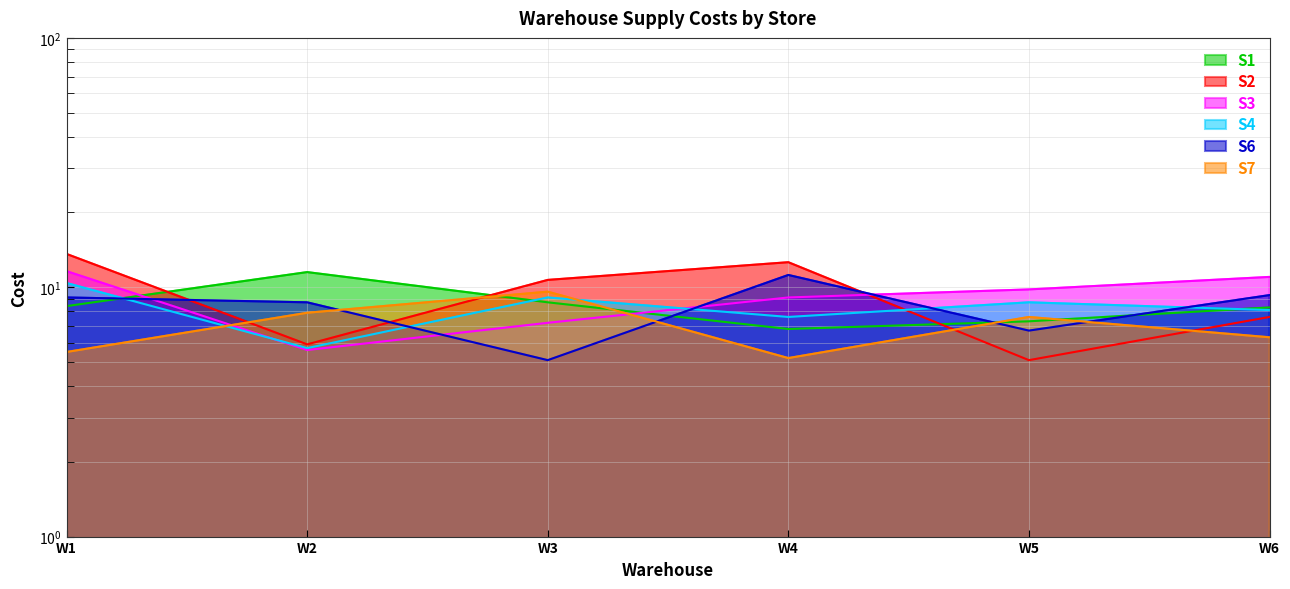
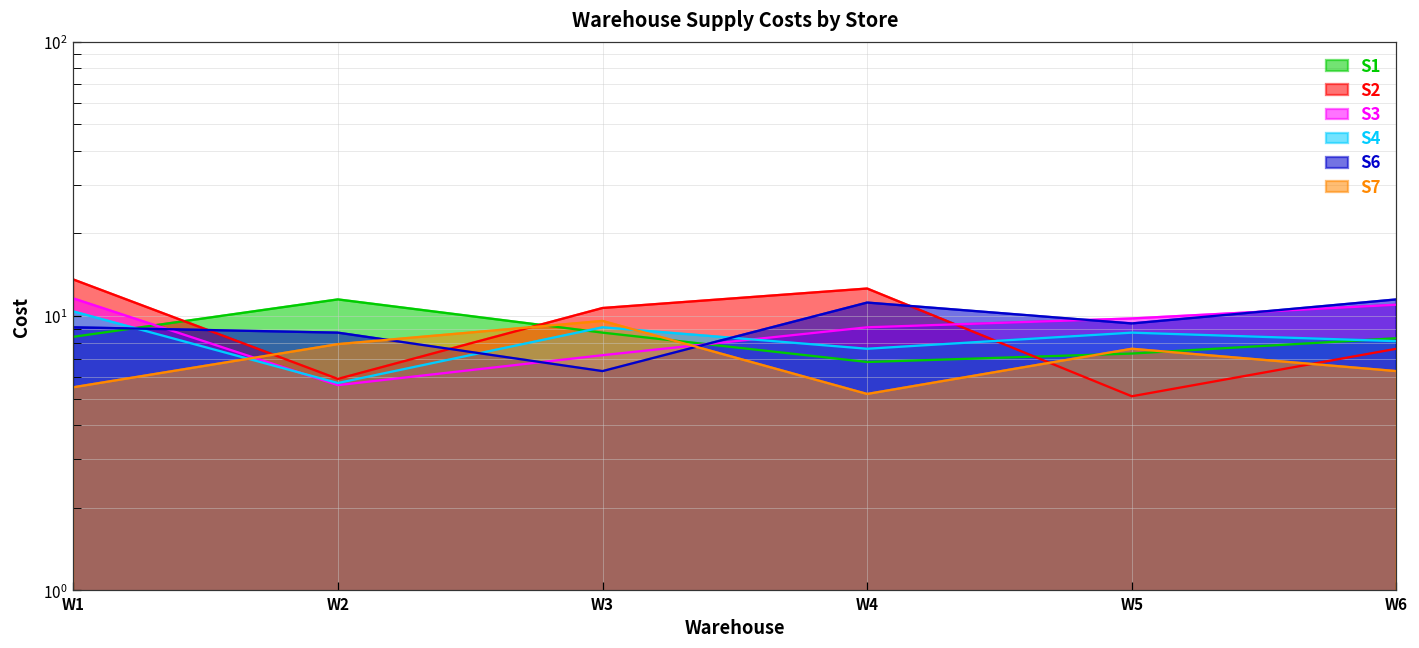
  {
    "S1": {
      "W1": 8.4,
      "W2": 12,
      "W3": 8.7,
      "W4": 6.8,
      "W5": 7.3,
      "W6": 8.3
    },
    "S2": {
      "W1": 14,
      "W2": 5.9,
      "W3": 10.7,
      "W4": 13,
      "W5": 5.1,
      "W6": 7.6
    },
    "S3": {
      "W1": 12,
      "W3": 7.2,
      "W4": 9.1,
      "W5": 9.8,
      "W6": 11
    },
    "S4": {
      "W1": 10.4,
      "W3": 9.1,
      "W4": 7.6,
      "W5": 8.7,
      "W6": 8.1
    },
    "S6": {
      "W1": 9.1,
      "W2": 8.7,
-     "W3": 5.1,
+     "W3": 6.3,
      "W4": 11,
-     "W5": 6.7,
-     "W6": 9.3
+     "W5": 9.4,
+     "W6": 12
    },
    "S7": {
      "W1": 5.5,
      "W2": 7.9,
      "W3": 9.6,
      "W4": 5.2,
      "W5": 7.6,
      "W6": 6.3
    }
  }
